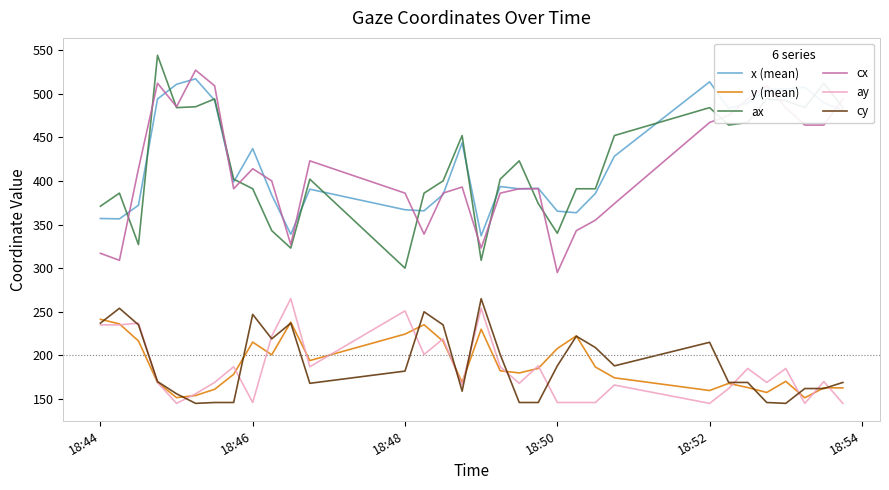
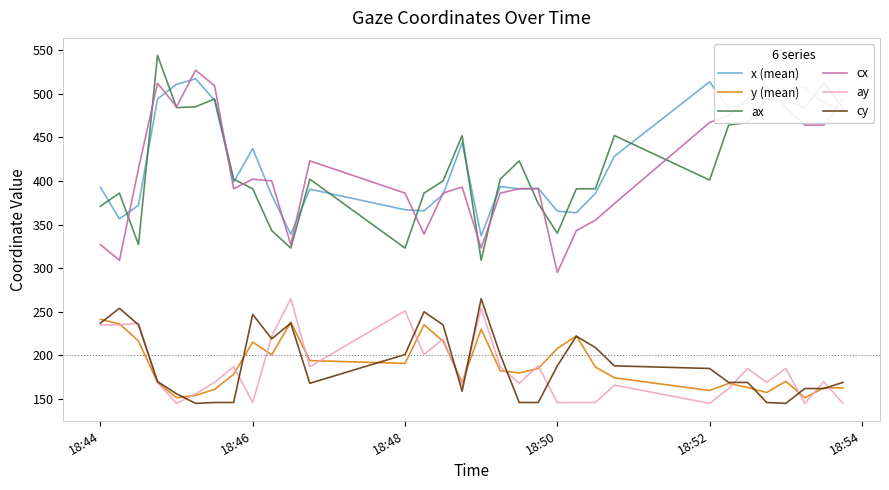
  {
    "x (mean)": {
-     "18:44": 360,
+     "18:44": 390,
      "18:46": 440,
      "18:48": 370,
      "18:50": 370,
      "18:52": 510
    },
    "y (mean)": {
      "18:44": 240,
      "18:46": 220,
-     "18:48": 220,
+     "18:48": 190,
      "18:50": 210,
      "18:52": 160
    },
    "ax": {
      "18:44": 370,
      "18:46": 390,
-     "18:48": 300,
+     "18:48": 320,
      "18:50": 340,
-     "18:52": 480
+     "18:52": 400
    },
    "cx": {
-     "18:44": 320,
-     "18:46": 410,
+     "18:44": 330,
+     "18:46": 400,
      "18:48": 390,
      "18:50": 300,
      "18:52": 470
    },
    "ay": {
      "18:46": 150,
      "18:48": 250,
      "18:50": 150,
      "18:52": 150
    },
    "cy": {
      "18:46": 250,
-     "18:48": 180,
+     "18:48": 200,
      "18:50": 190,
-     "18:52": 220
+     "18:52": 190
    }
  }
